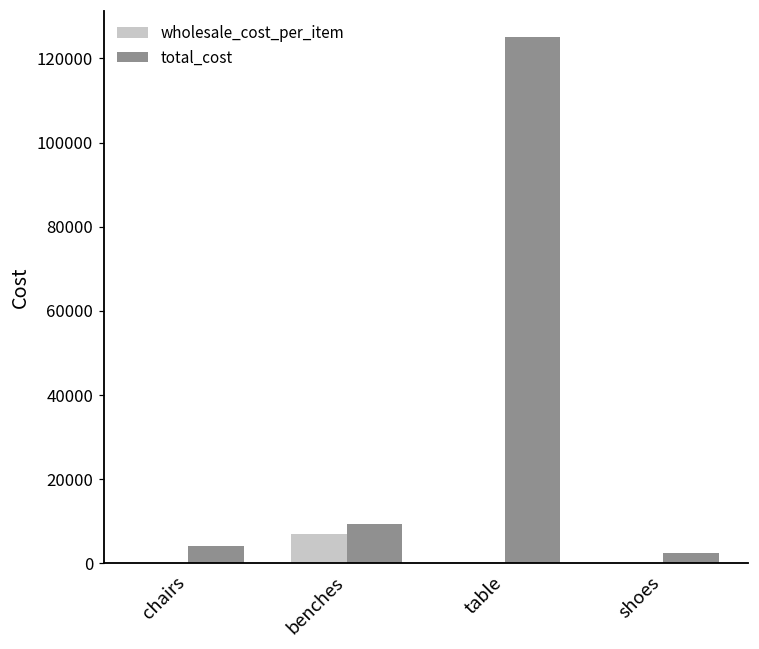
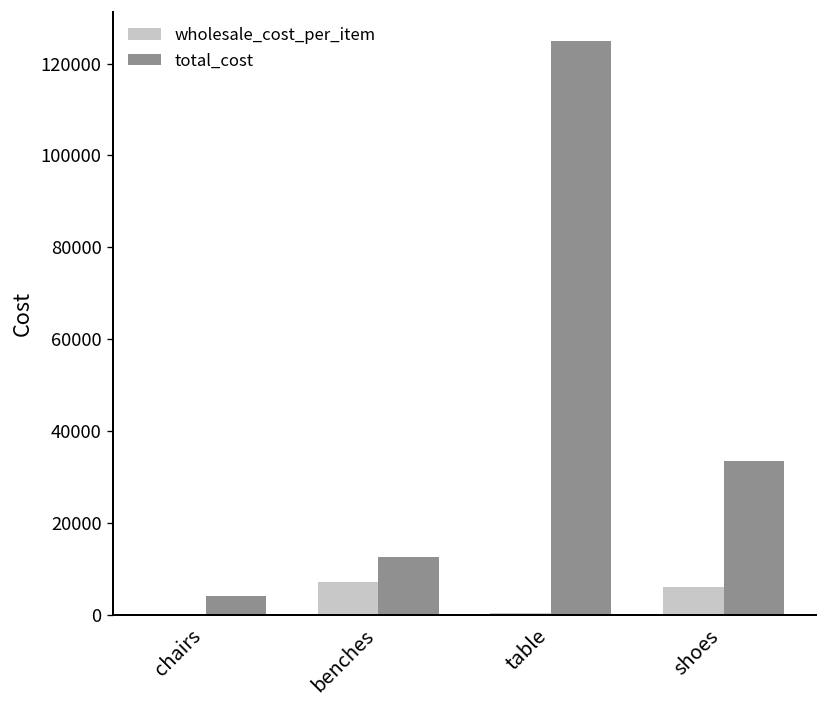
  {
    "wholesale_cost_per_item": {
      "benches": 7000,
-     "shoes": 0
+     "shoes": 6000
    },
    "total_cost": {
      "chairs": 4000,
-     "benches": 9000,
+     "benches": 13000,
      "table": 125000,
-     "shoes": 3000
+     "shoes": 33000
    }
  }
